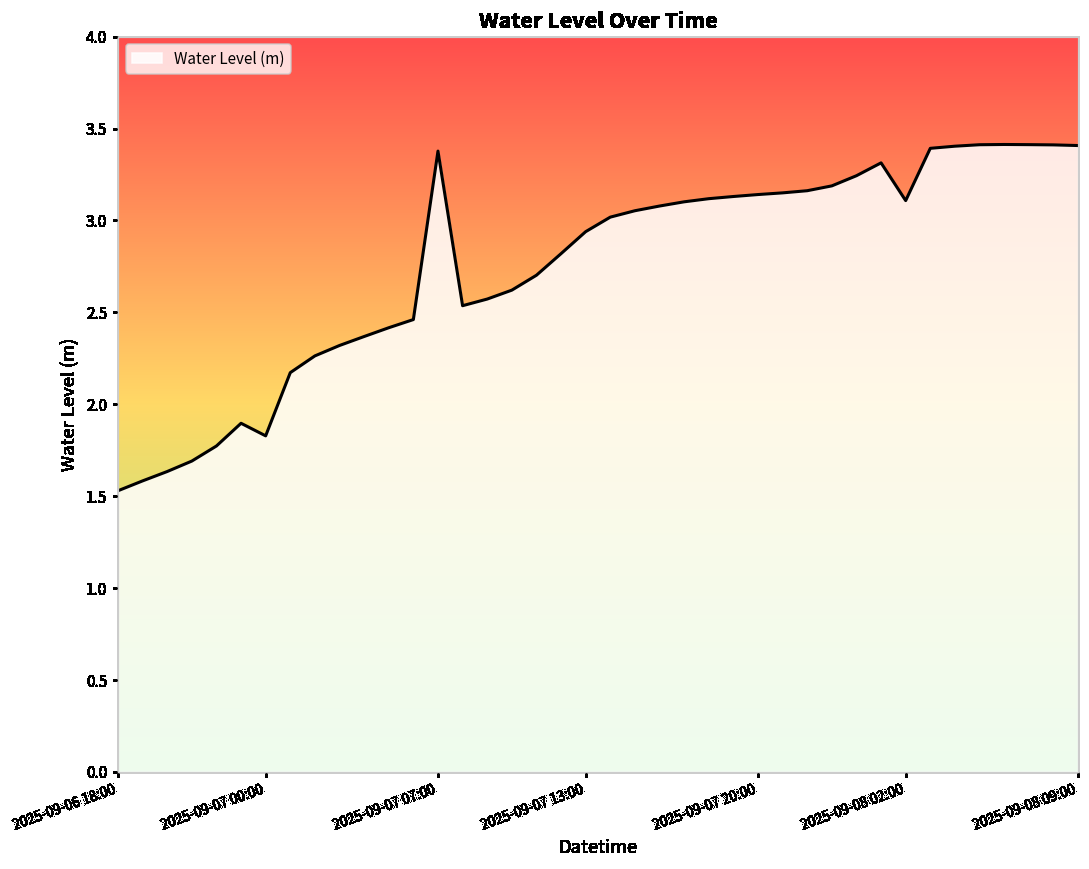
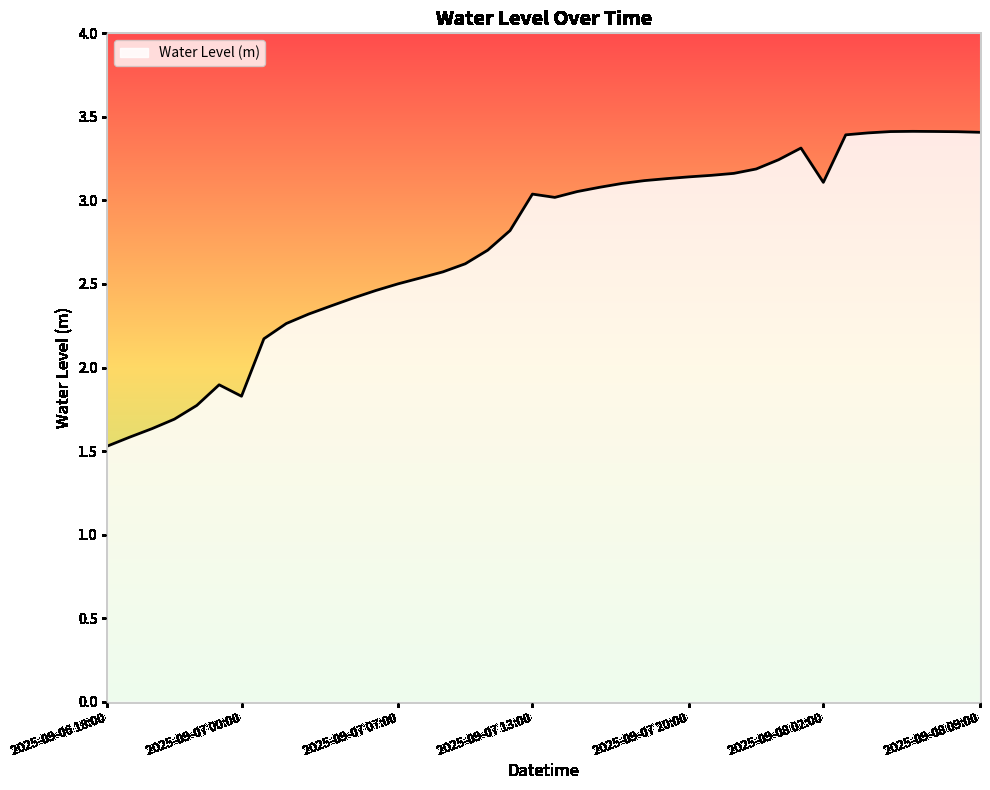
  {
    "2025-09-06 18:00": 1.53,
    "2025-09-07 00:00": 1.83,
-   "2025-09-07 07:00": 3.38,
-   "2025-09-07 13:00": 2.94,
+   "2025-09-07 07:00": 2.50,
+   "2025-09-07 13:00": 3.04,
    "2025-09-07 20:00": 3.14,
    "2025-09-08 02:00": 3.11,
    "2025-09-08 09:00": 3.41
  }
